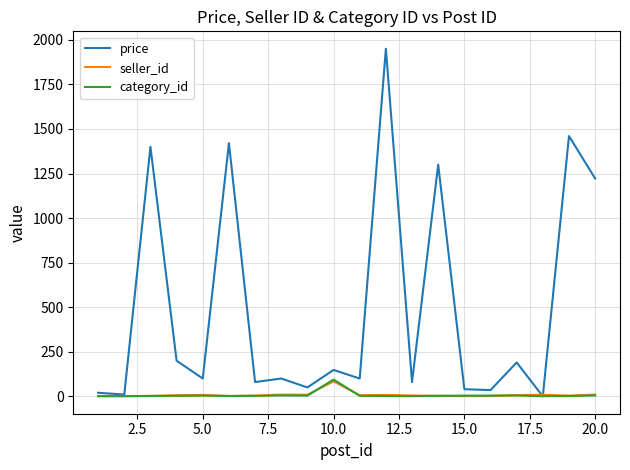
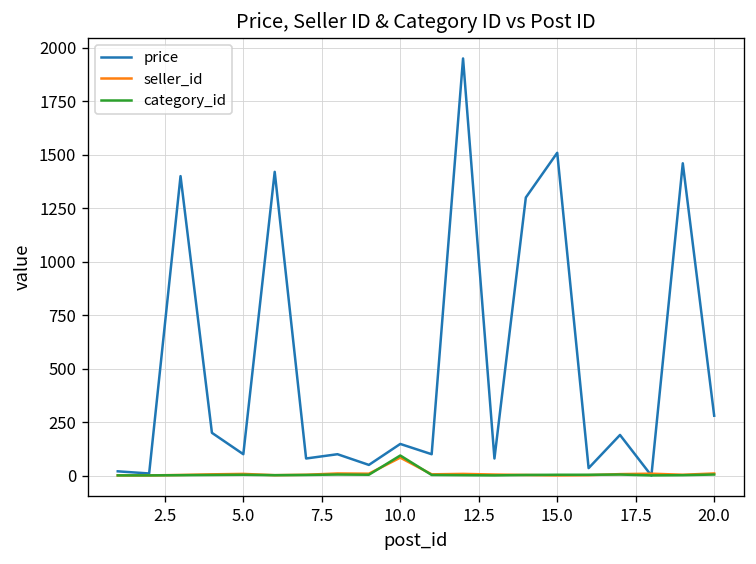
  {
    "price": {
      "5.0": 100,
      "10.0": 150,
-     "15.0": 40,
-     "20.0": 1220
+     "15.0": 1510,
+     "20.0": 280
    }
  }
